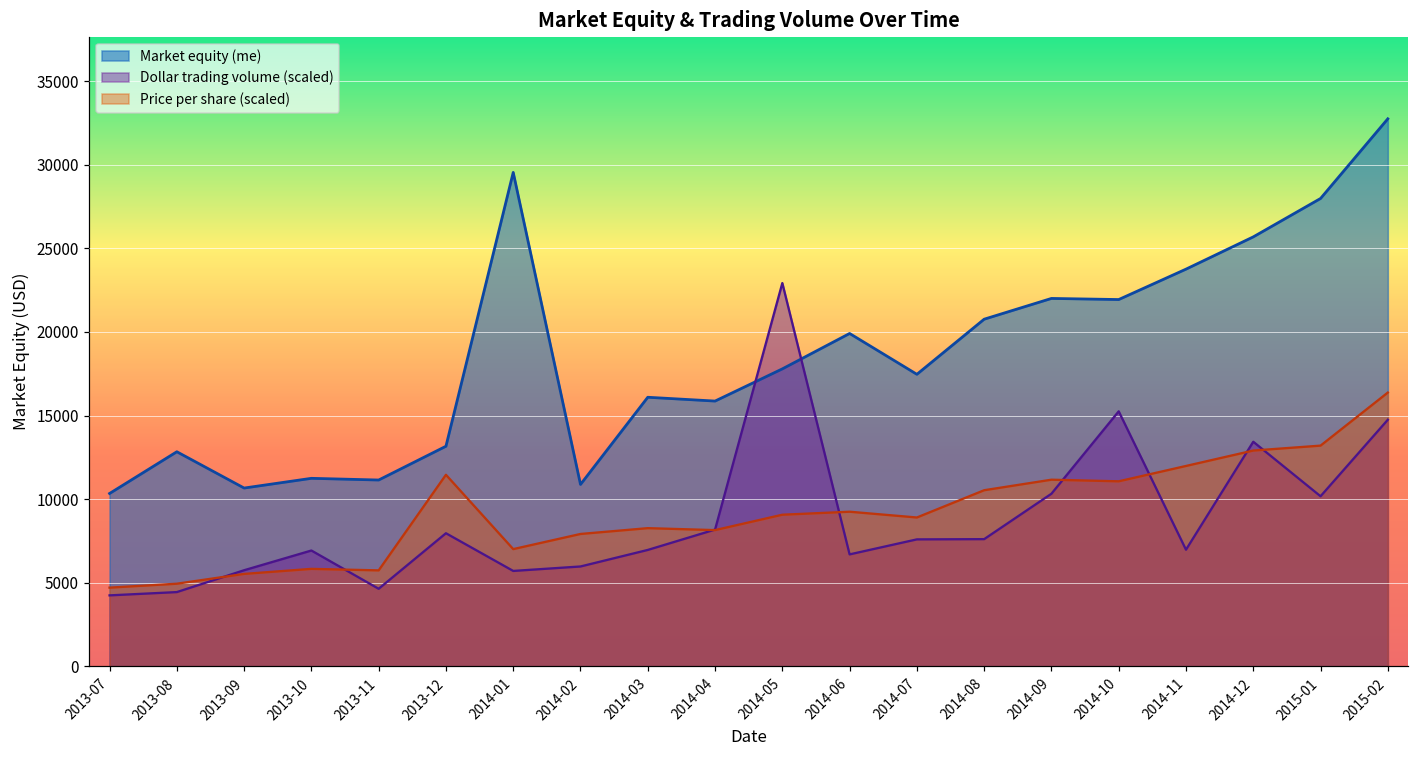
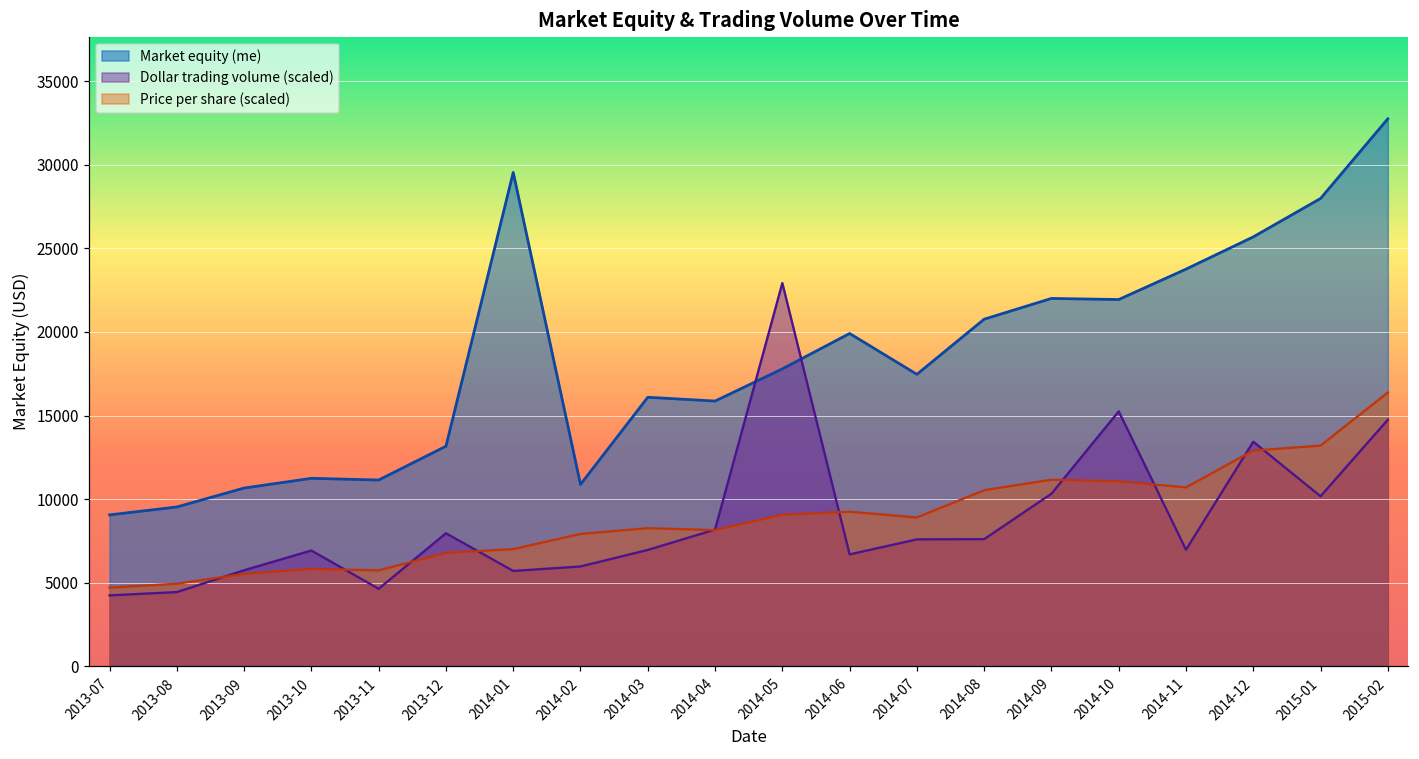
  {
    "Market equity (me)": {
-     "2013-07": 10300,
-     "2013-08": 12800,
+     "2013-07": 9100,
+     "2013-08": 9500,
      "2013-09": 10700,
      "2013-10": 11200,
      "2013-11": 11100,
      "2013-12": 13200,
      "2014-01": 29500,
      "2014-02": 10900,
      "2014-03": 16100,
      "2014-04": 15900,
      "2014-05": 17800,
      "2014-06": 19900,
      "2014-07": 17500,
      "2014-08": 20800,
      "2014-09": 22000,
      "2014-10": 21900,
      "2014-11": 23800,
      "2014-12": 25700,
      "2015-01": 28000,
      "2015-02": 32700
    },
    "Price per share (scaled)": {
      "2013-07": 4700,
      "2013-08": 4900,
      "2013-09": 5500,
      "2013-10": 5800,
      "2013-11": 5700,
-     "2013-12": 11500,
+     "2013-12": 6800,
      "2014-01": 7000,
      "2014-02": 7900,
      "2014-03": 8300,
      "2014-05": 9100,
      "2014-06": 9200,
      "2014-07": 8900,
      "2014-08": 10500,
      "2014-09": 11200,
      "2014-10": 11100,
-     "2014-11": 12000,
+     "2014-11": 10700,
      "2014-12": 12900,
      "2015-01": 13200,
      "2015-02": 16400
    }
  }
